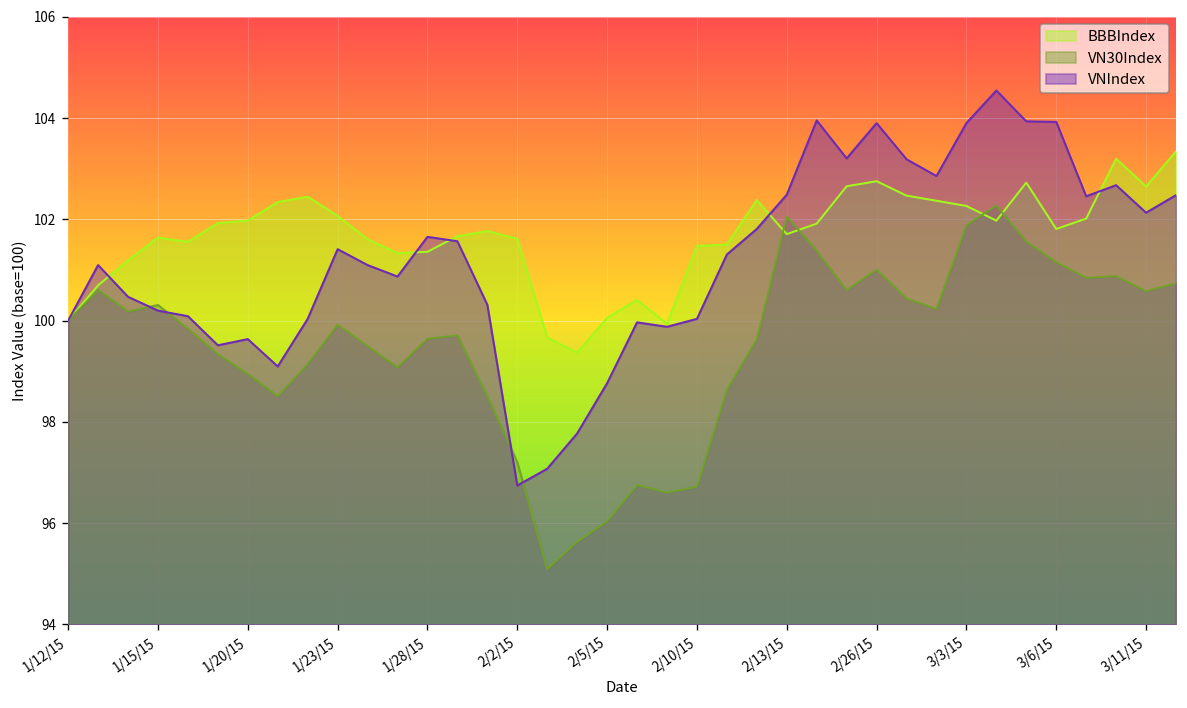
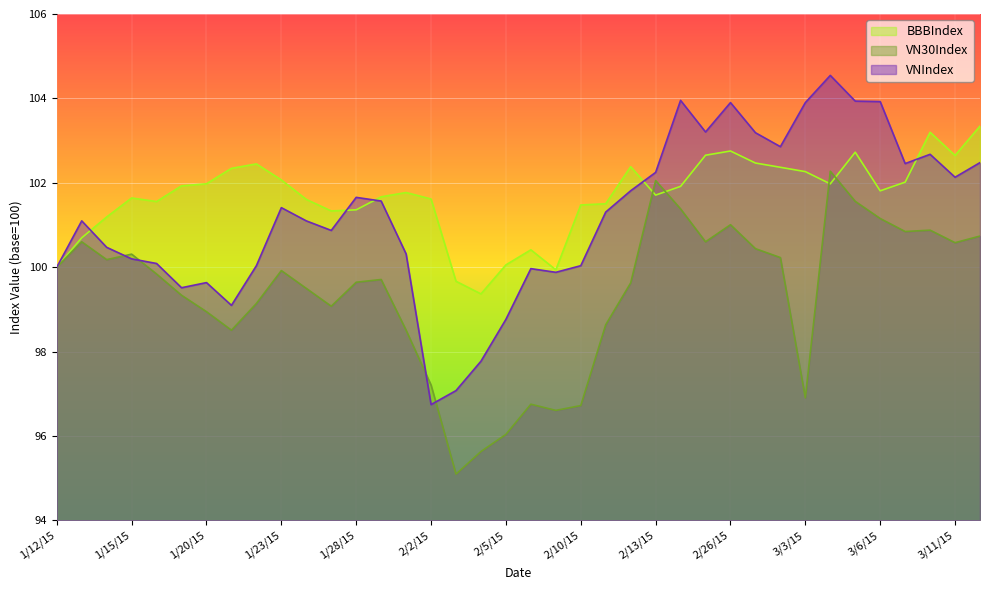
  {
    "BBBIndex": {
      "1/15/15": 101.6,
      "1/20/15": 102.0,
      "1/23/15": 102.1,
      "1/28/15": 101.4,
      "2/2/15": 101.6,
      "2/5/15": 100.1,
      "2/10/15": 101.5,
      "2/13/15": 101.7,
      "2/26/15": 102.8,
      "3/3/15": 102.3,
      "3/6/15": 101.8,
      "3/11/15": 102.6
    },
    "VN30Index": {
      "1/15/15": 100.3,
      "1/20/15": 98.9,
      "1/23/15": 99.9,
      "1/28/15": 99.6,
      "2/2/15": 97.2,
      "2/5/15": 96.0,
      "2/10/15": 96.7,
      "2/13/15": 102.1,
      "2/26/15": 101.0,
-     "3/3/15": 101.9,
+     "3/3/15": 96.9,
      "3/6/15": 101.2,
      "3/11/15": 100.6
    },
    "VNIndex": {
      "1/15/15": 100.2,
      "1/20/15": 99.6,
      "1/23/15": 101.4,
      "1/28/15": 101.7,
      "2/2/15": 96.7,
      "2/5/15": 98.8,
      "2/10/15": 100.0,
-     "2/13/15": 102.5,
+     "2/13/15": 102.2,
      "2/26/15": 103.9,
      "3/3/15": 103.9,
      "3/6/15": 103.9,
      "3/11/15": 102.1
    }
  }
